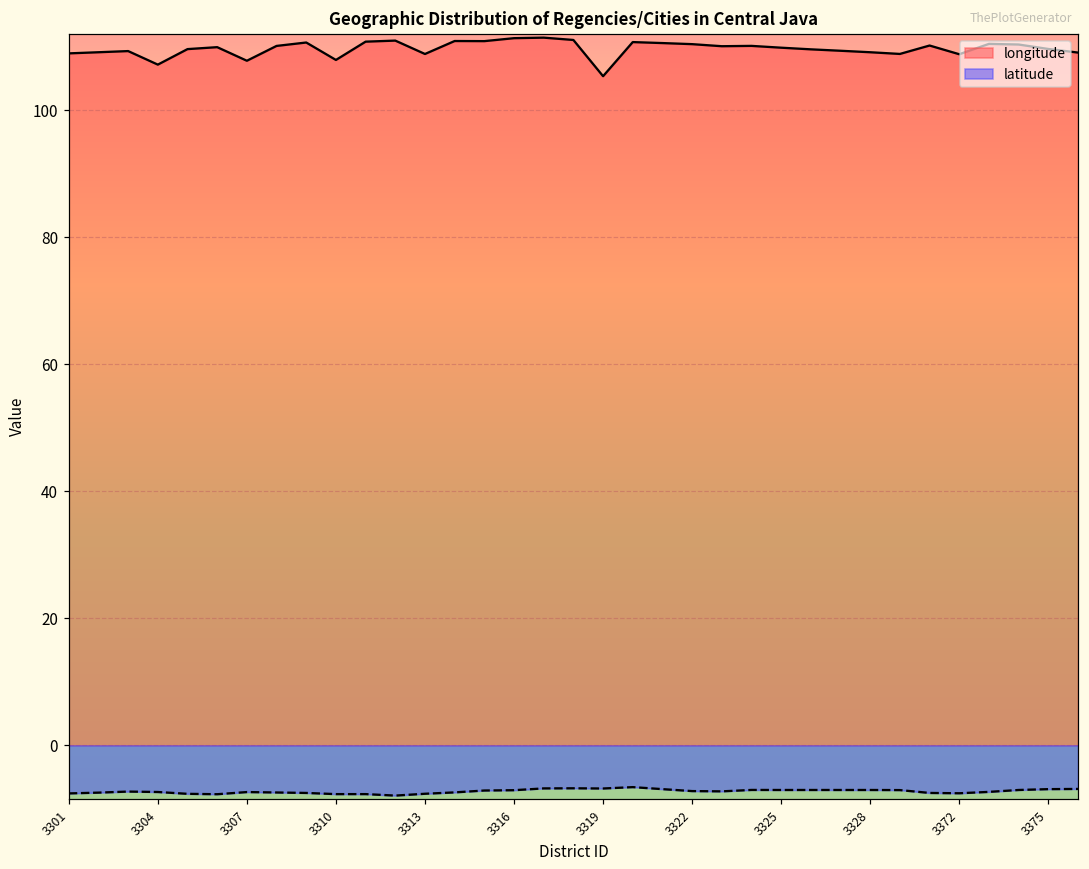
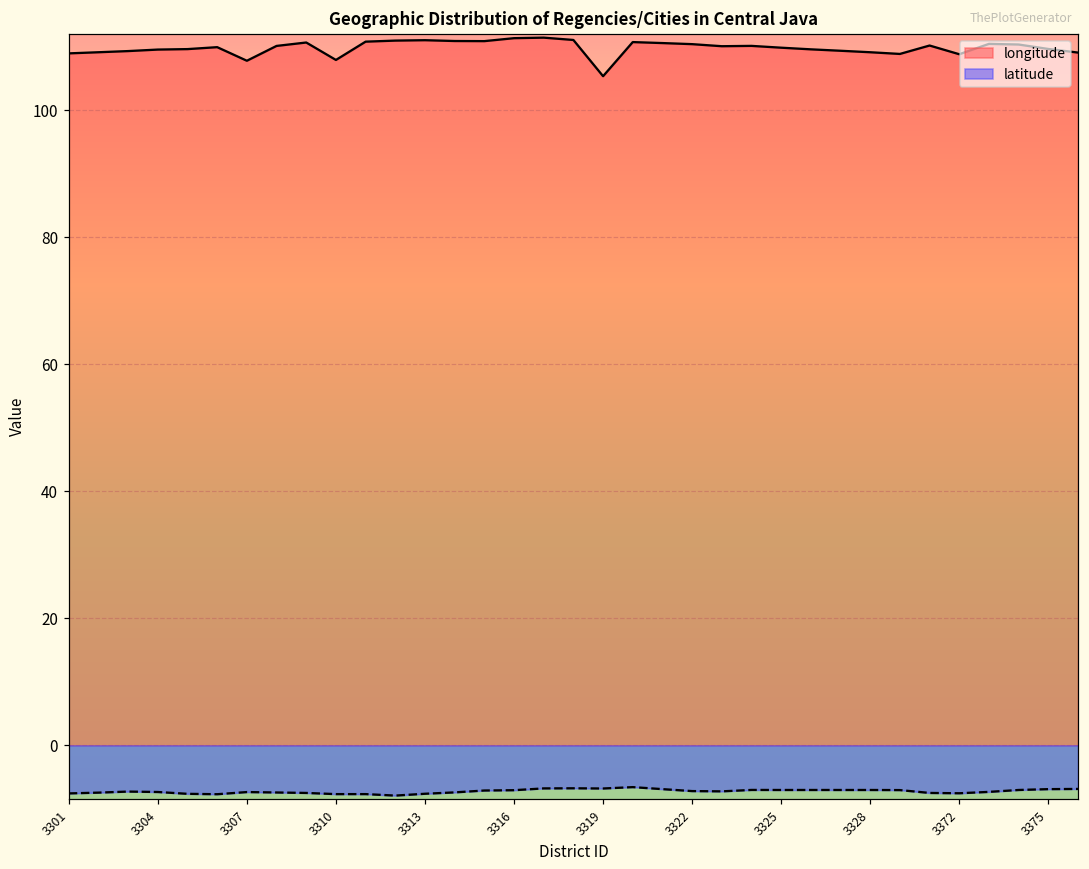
  {
    "longitude": {
      "3301": 109,
-     "3304": 107,
+     "3304": 110,
      "3307": 108,
      "3310": 108,
-     "3313": 109,
+     "3313": 111,
      "3316": 111,
      "3319": 105,
      "3322": 110,
      "3325": 110,
      "3328": 109,
      "3372": 109
    }
  }
